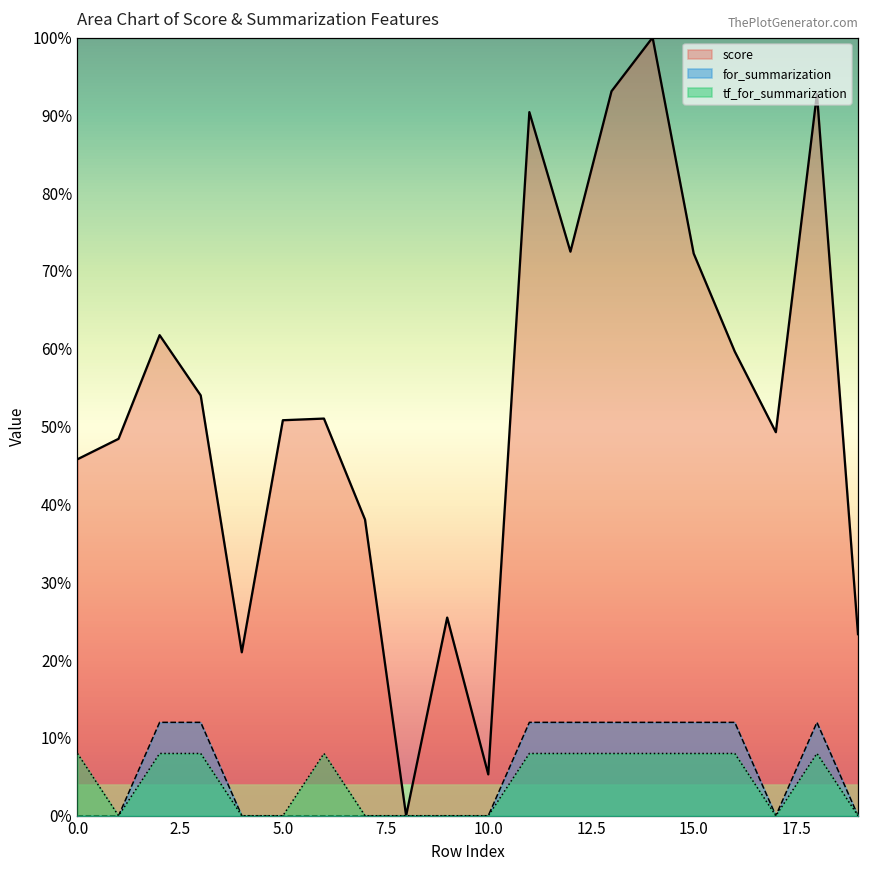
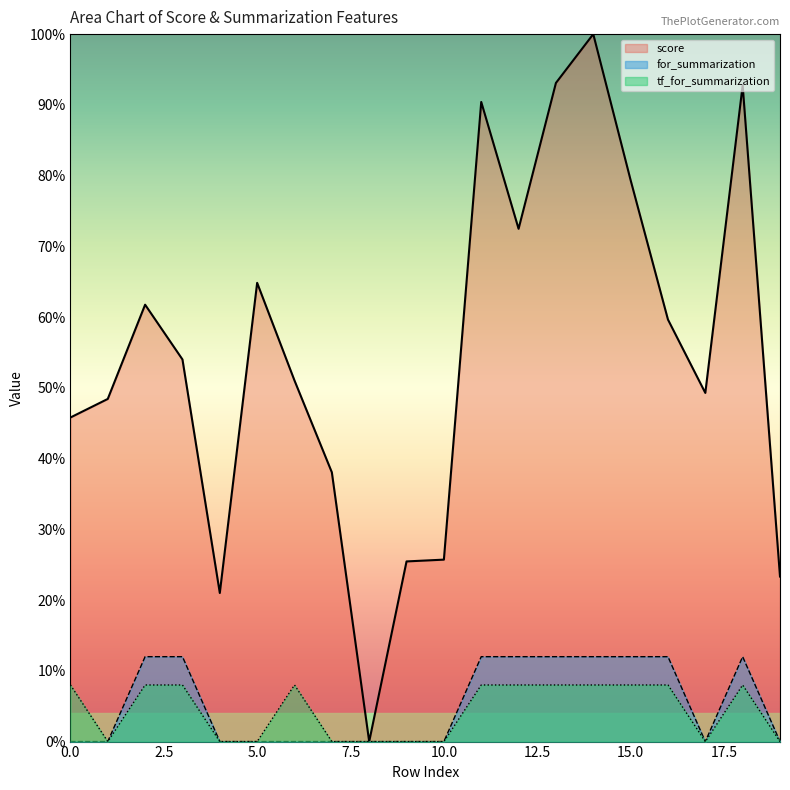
  {
    "score": {
      "0.0": "46%",
-     "5.0": "51%",
-     "10.0": "5%",
-     "15.0": "72%"
+     "5.0": "65%",
+     "10.0": "26%",
+     "15.0": "79%"
    },
    "for_summarization": {
      "15.0": "12%"
    },
    "tf_for_summarization": {
      "0.0": "8%",
      "15.0": "8%"
    }
  }
